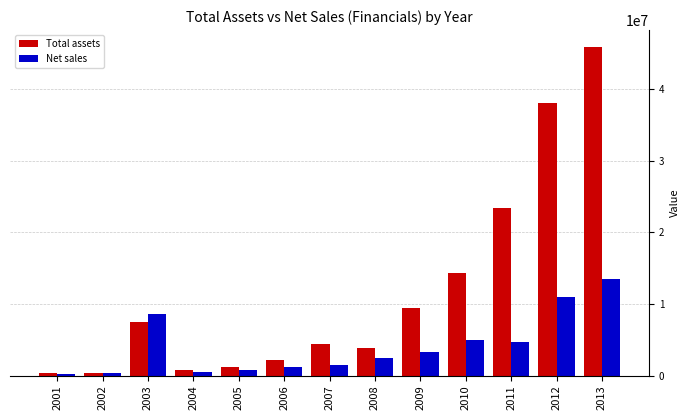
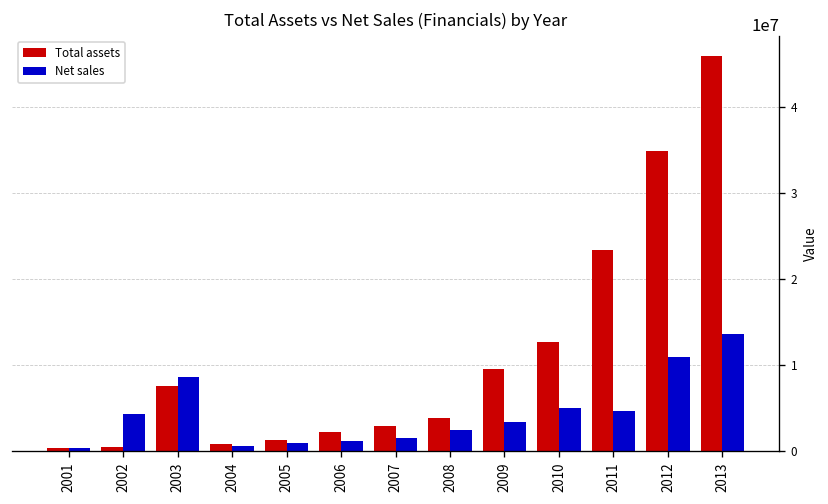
  {
    "Total assets": {
      "2002": 0,
      "2003": 8000000,
      "2004": 1000000,
      "2005": 1000000,
      "2006": 2000000,
-     "2007": 4000000,
+     "2007": 3000000,
      "2008": 4000000,
      "2009": 9000000,
-     "2010": 14000000,
+     "2010": 13000000,
      "2011": 23000000,
-     "2012": 38000000,
+     "2012": 35000000,
      "2013": 46000000
    },
    "Net sales": {
-     "2002": 0,
+     "2002": 4000000,
      "2003": 9000000,
      "2004": 1000000,
      "2005": 1000000,
      "2006": 1000000,
      "2007": 2000000,
      "2008": 2000000,
      "2009": 3000000,
      "2010": 5000000,
      "2011": 5000000,
      "2012": 11000000,
      "2013": 14000000
    }
  }
